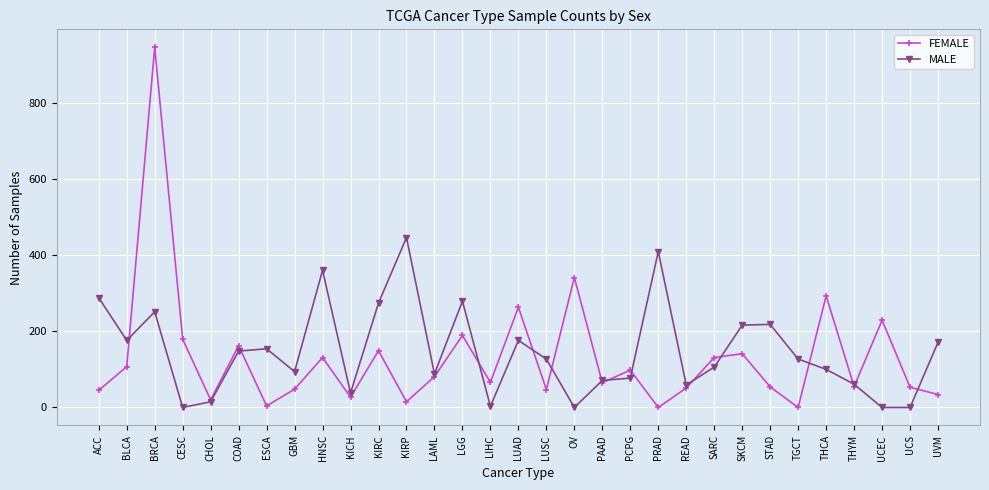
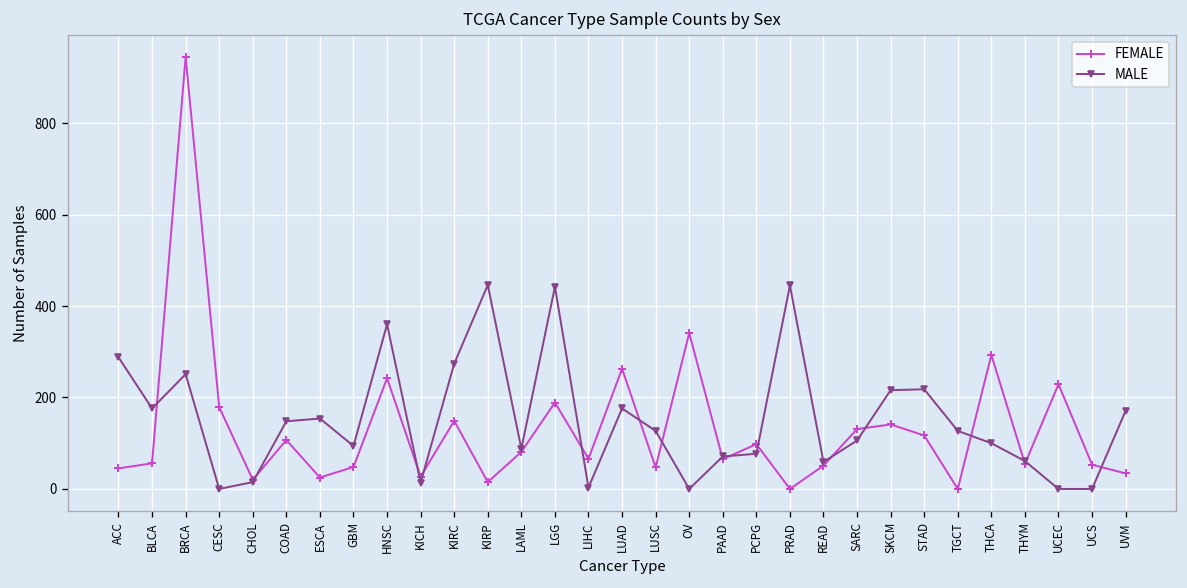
  {
    "FEMALE": {
      "ACC": 50,
-     "BLCA": 110,
+     "BLCA": 60,
      "BRCA": 950,
      "CESC": 180,
-     "COAD": 160,
-     "ESCA": 0,
+     "COAD": 110,
+     "ESCA": 30,
      "GBM": 50,
-     "HNSC": 130,
+     "HNSC": 240,
      "KICH": 30,
      "KIRC": 150,
      "KIRP": 20,
      "LAML": 80,
      "LGG": 190,
      "LIHC": 70,
      "LUAD": 260,
      "LUSC": 50,
      "OV": 340,
      "PCPG": 100,
      "PRAD": 0,
      "READ": 50,
      "SARC": 130,
      "SKCM": 140,
-     "STAD": 50,
+     "STAD": 120,
      "TGCT": 0,
      "THCA": 290,
      "UCEC": 230,
      "UCS": 50,
      "UVM": 30
    },
    "MALE": {
      "ACC": 290,
      "BLCA": 180,
      "BRCA": 250,
      "CESC": 0,
      "COAD": 150,
      "ESCA": 150,
      "GBM": 90,
      "HNSC": 360,
-     "KICH": 40,
+     "KICH": 10,
      "KIRC": 270,
      "KIRP": 450,
      "LAML": 90,
-     "LGG": 280,
+     "LGG": 440,
      "LIHC": 0,
      "LUAD": 180,
      "LUSC": 130,
      "OV": 0,
      "PCPG": 80,
-     "PRAD": 410,
+     "PRAD": 450,
      "READ": 60,
      "SARC": 110,
      "SKCM": 220,
      "STAD": 220,
      "TGCT": 130,
      "THCA": 100,
      "UCEC": 0,
      "UCS": 0,
      "UVM": 170
    }
  }
